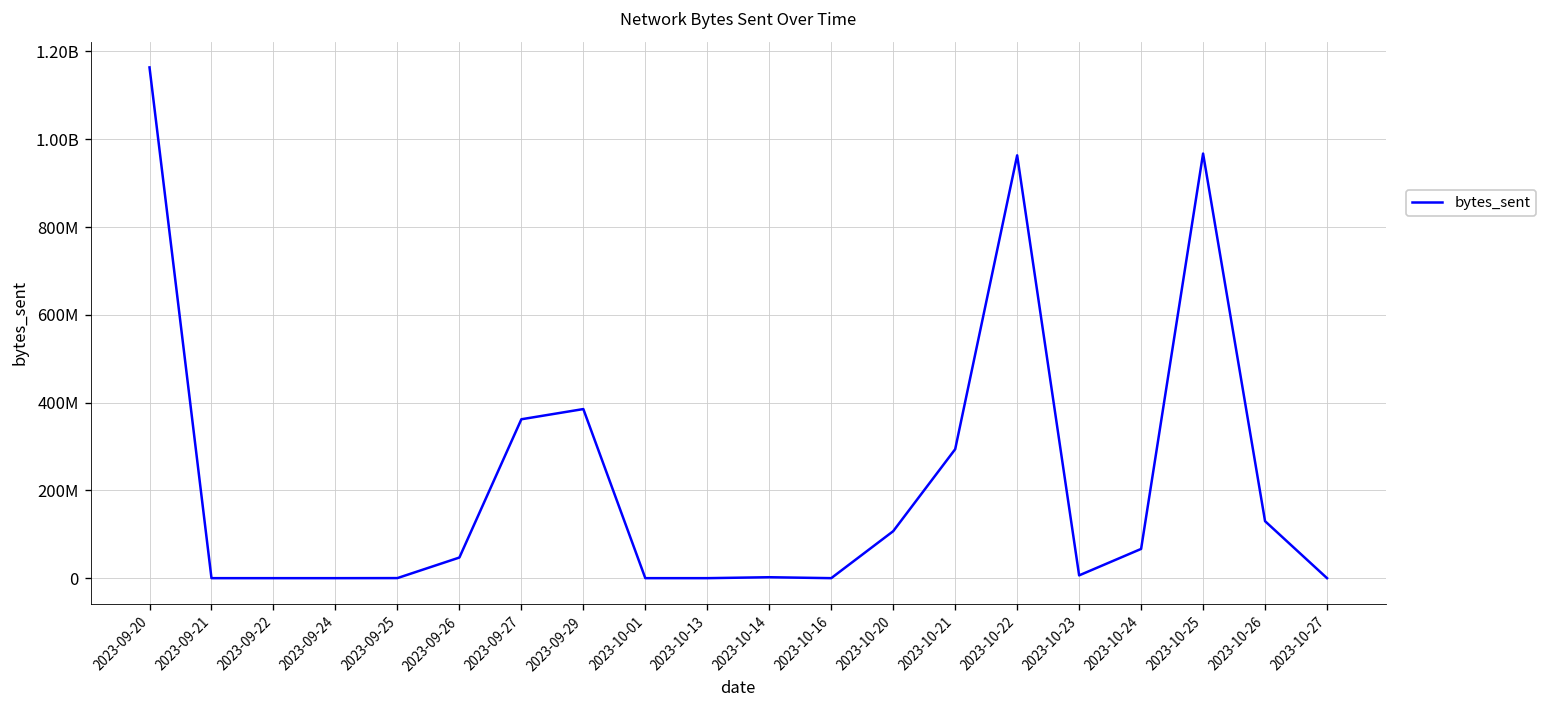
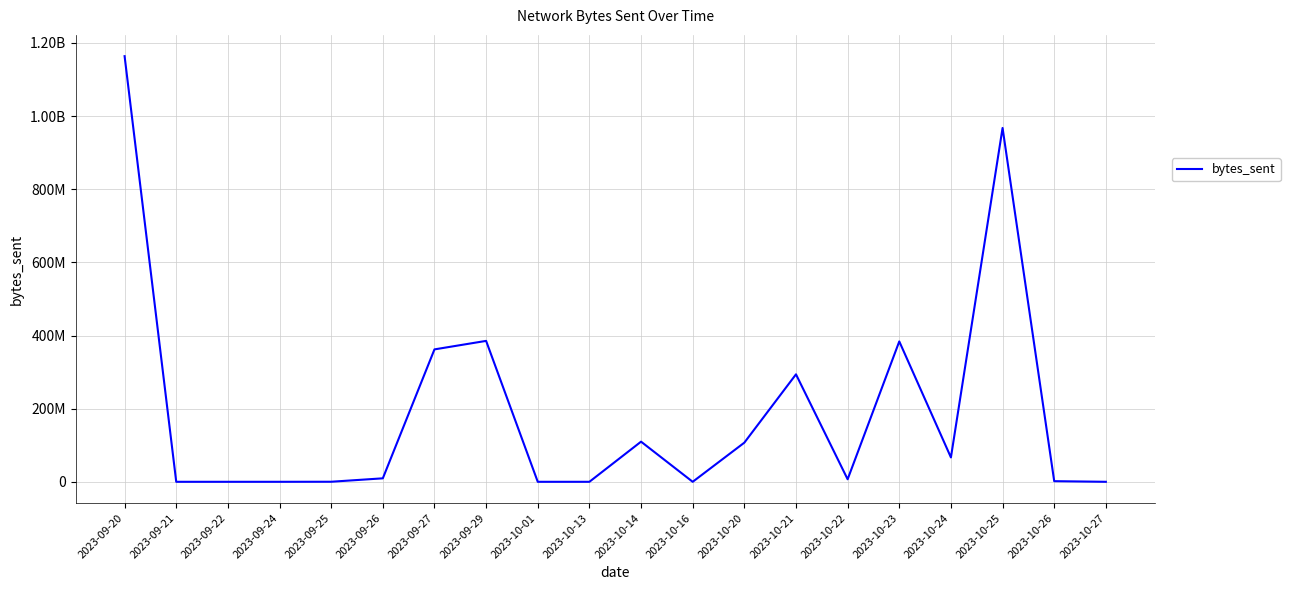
  {
    "2023-09-20": 1160000000,
    "2023-09-21": 0,
    "2023-09-22": 0,
    "2023-09-24": 0,
    "2023-09-25": 0,
-   "2023-09-26": 50000000,
+   "2023-09-26": 10000000,
    "2023-09-27": 360000000,
    "2023-09-29": 390000000,
    "2023-10-01": 0,
    "2023-10-13": 0,
-   "2023-10-14": 0,
+   "2023-10-14": 110000000,
    "2023-10-16": 0,
    "2023-10-20": 110000000,
    "2023-10-21": 290000000,
-   "2023-10-22": 960000000,
-   "2023-10-23": 10000000,
+   "2023-10-22": 10000000,
+   "2023-10-23": 380000000,
    "2023-10-24": 70000000,
    "2023-10-25": 970000000,
-   "2023-10-26": 130000000,
+   "2023-10-26": 0,
    "2023-10-27": 0
  }
